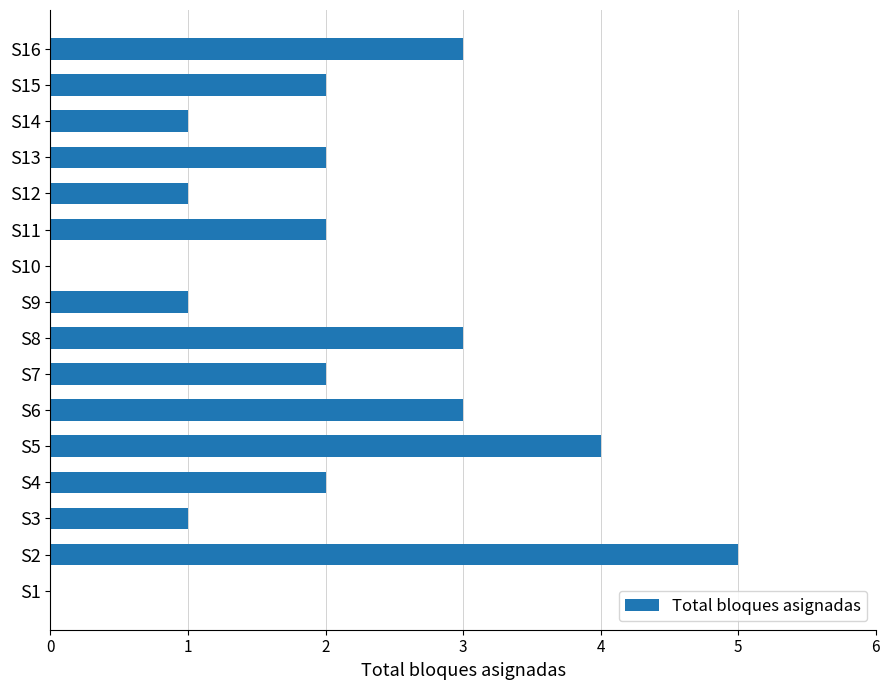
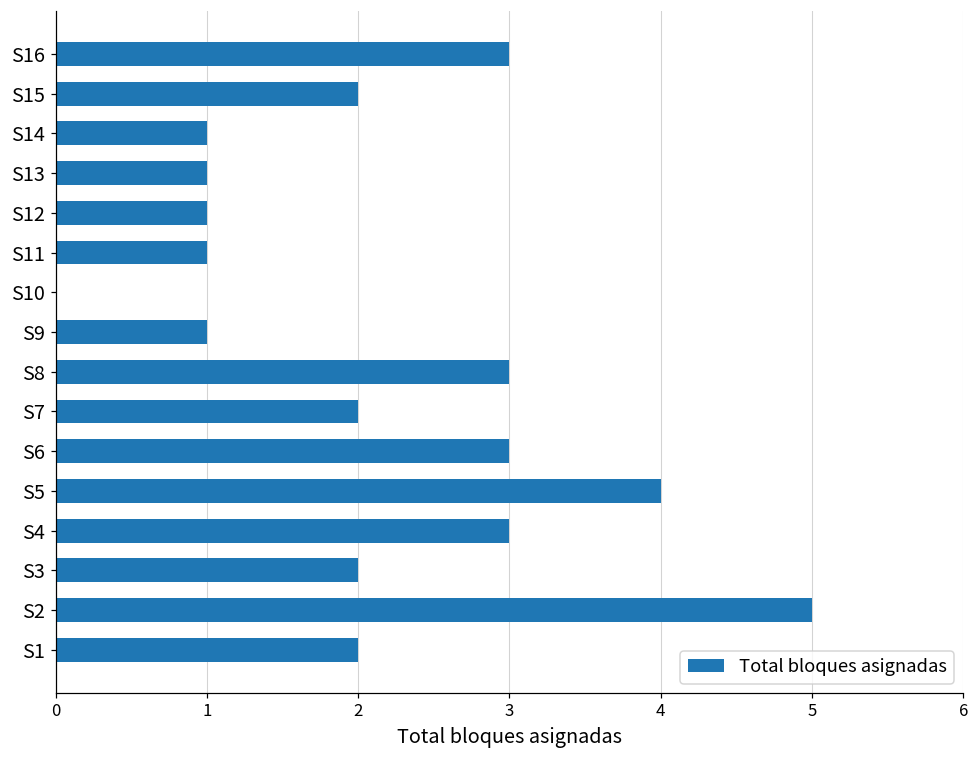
  {
    "S16": 3,
    "S15": 2,
    "S14": 1,
-   "S13": 2,
+   "S13": 1,
    "S12": 1,
-   "S11": 2,
+   "S11": 1,
    "S10": 0,
    "S9": 1,
    "S8": 3,
    "S7": 2,
    "S6": 3,
    "S5": 4,
-   "S4": 2,
-   "S3": 1,
+   "S4": 3,
+   "S3": 2,
    "S2": 5,
-   "S1": 0
+   "S1": 2
  }
